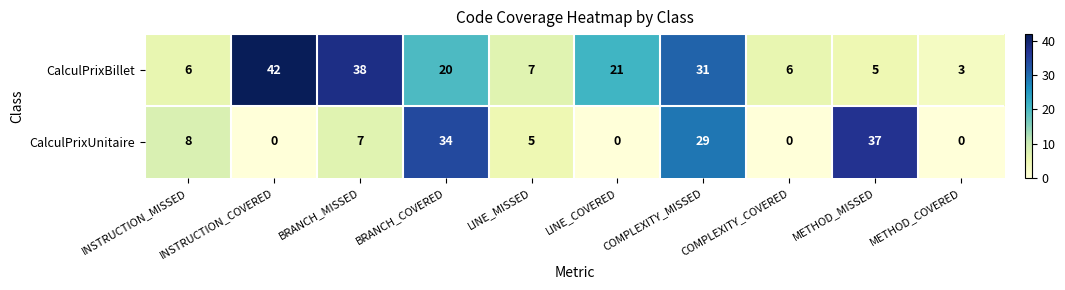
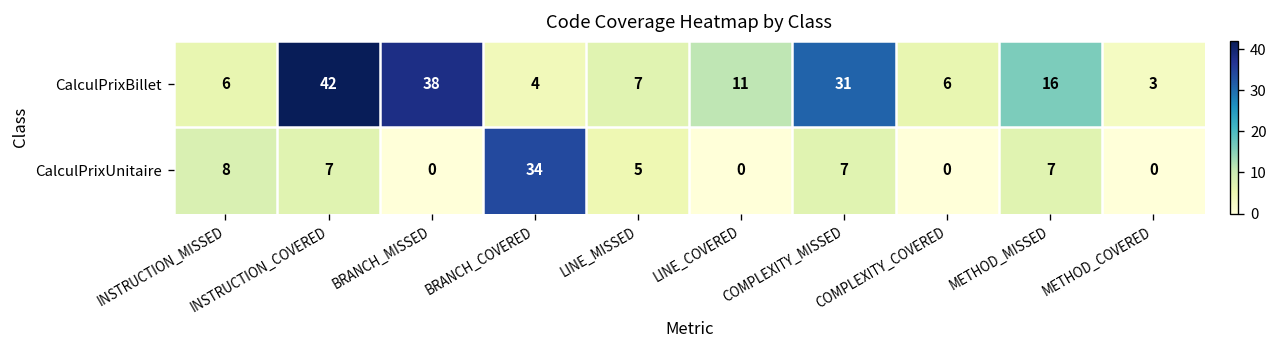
  {
    "CalculPrixBillet": {
      "INSTRUCTION_MISSED": 6,
      "INSTRUCTION_COVERED": 42,
      "BRANCH_MISSED": 38,
-     "BRANCH_COVERED": 20,
+     "BRANCH_COVERED": 4,
      "LINE_MISSED": 7,
-     "LINE_COVERED": 21,
+     "LINE_COVERED": 11,
      "COMPLEXITY_MISSED": 31,
      "COMPLEXITY_COVERED": 6,
-     "METHOD_MISSED": 5,
+     "METHOD_MISSED": 16,
      "METHOD_COVERED": 3
    },
    "CalculPrixUnitaire": {
      "INSTRUCTION_MISSED": 8,
-     "INSTRUCTION_COVERED": 0,
-     "BRANCH_MISSED": 7,
+     "INSTRUCTION_COVERED": 7,
+     "BRANCH_MISSED": 0,
      "BRANCH_COVERED": 34,
      "LINE_MISSED": 5,
      "LINE_COVERED": 0,
-     "COMPLEXITY_MISSED": 29,
+     "COMPLEXITY_MISSED": 7,
      "COMPLEXITY_COVERED": 0,
-     "METHOD_MISSED": 37,
+     "METHOD_MISSED": 7,
      "METHOD_COVERED": 0
    }
  }
